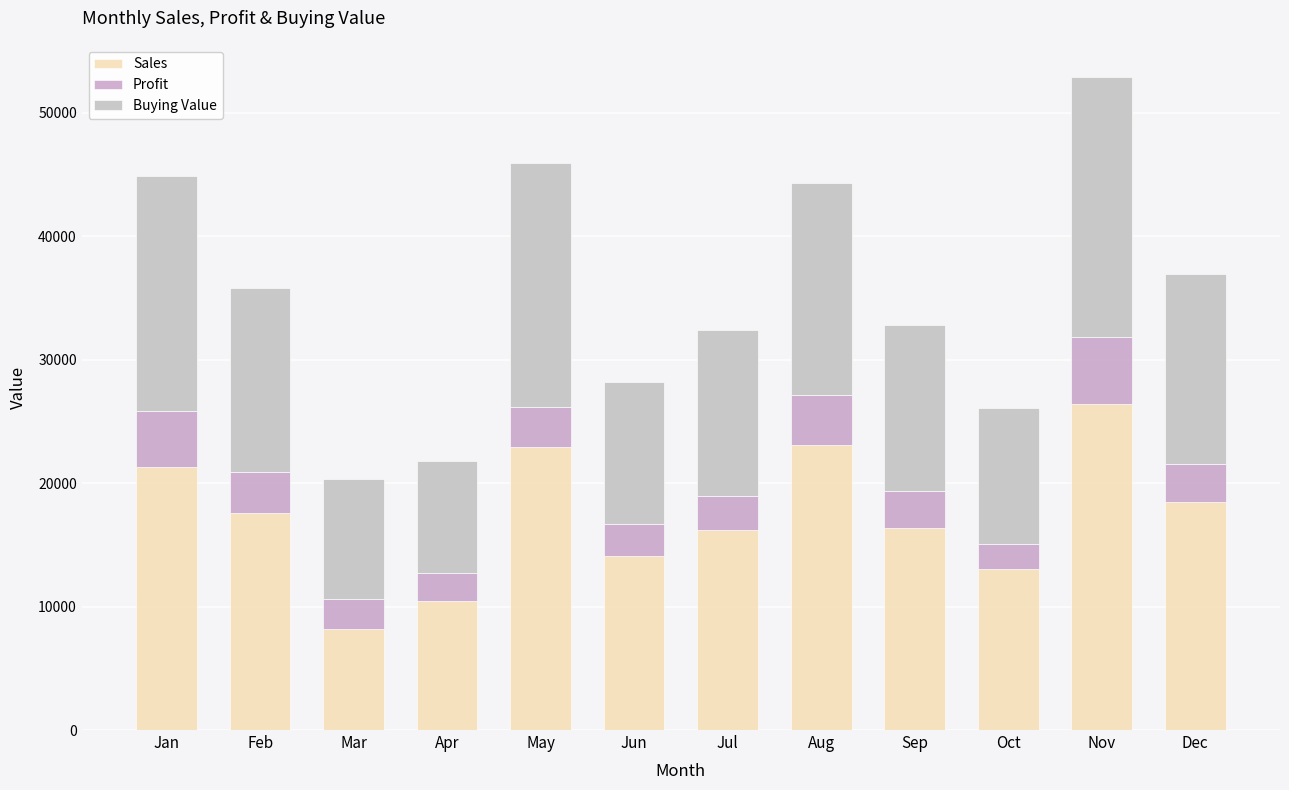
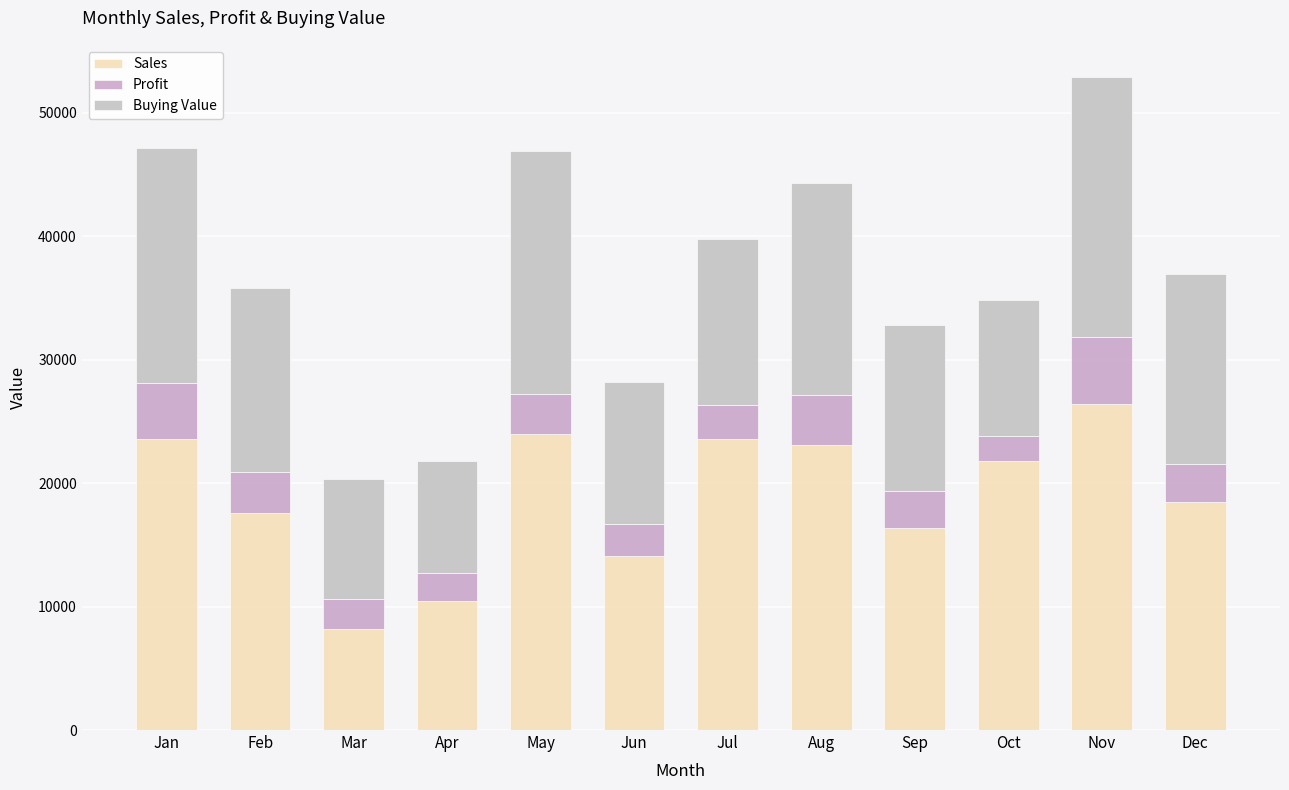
  {
    "Sales": {
-     "Jan": 21300,
+     "Jan": 23600,
      "Feb": 17600,
      "Mar": 8100,
      "Apr": 10500,
-     "May": 23000,
+     "May": 24000,
      "Jun": 14100,
-     "Jul": 16200,
+     "Jul": 23600,
      "Aug": 23100,
      "Sep": 16400,
-     "Oct": 13000,
+     "Oct": 21800,
      "Nov": 26400,
      "Dec": 18500
    }
  }
